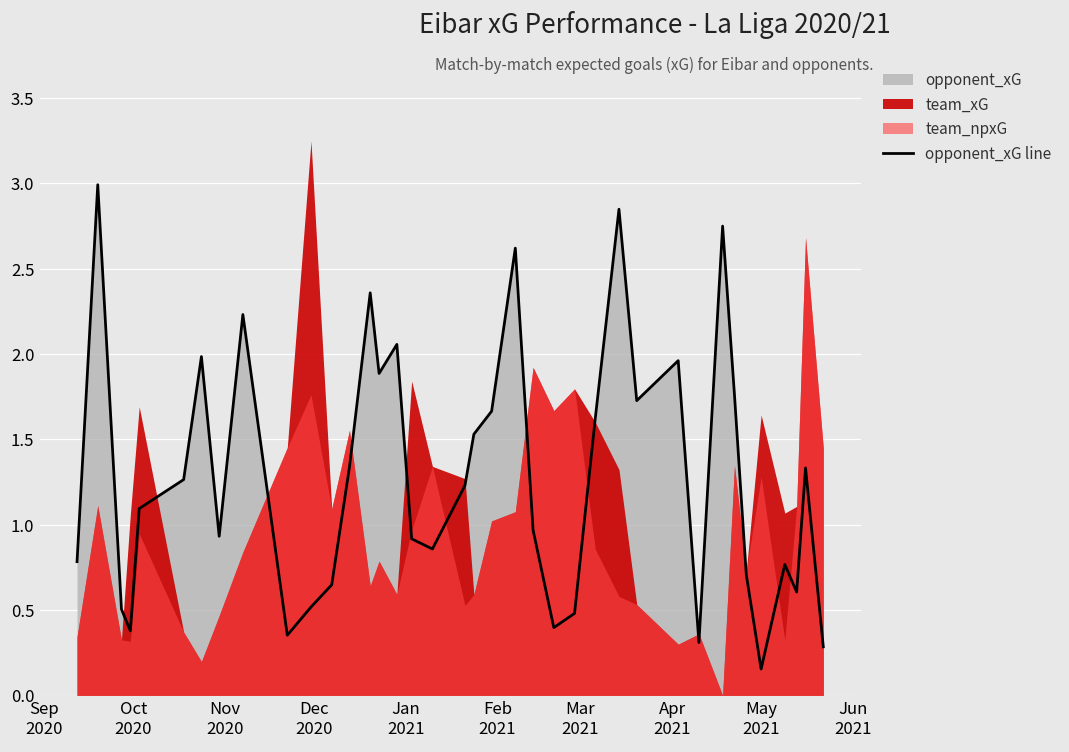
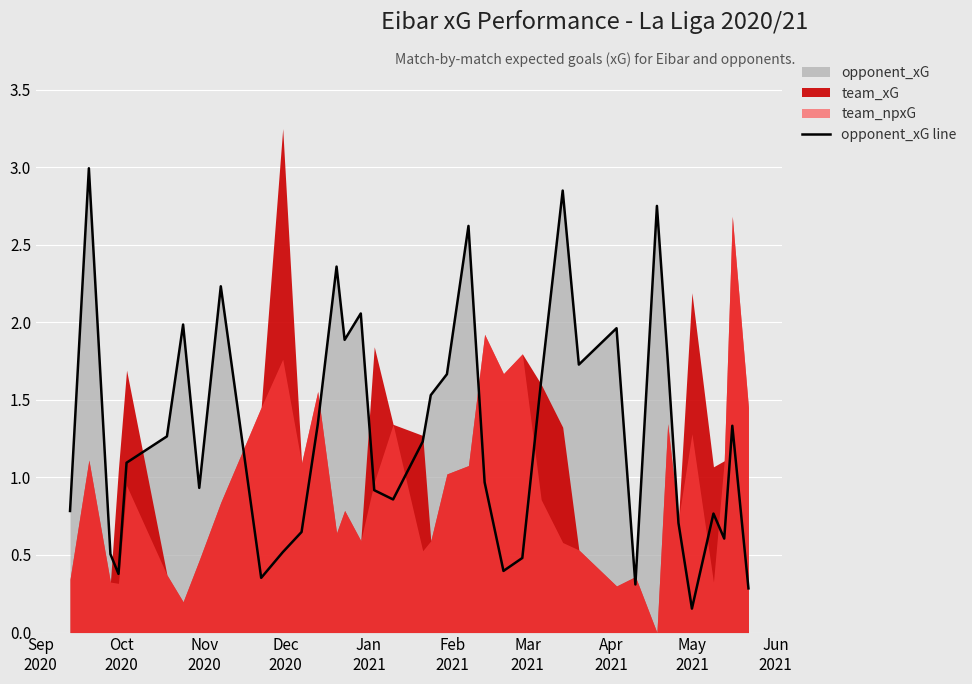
  {
    "opponent_xG": {
      "May 2021": 0.15
    },
    "team_xG": {
-     "May 2021": 1.64
+     "May 2021": 2.19
    },
    "team_npxG": {
      "May 2021": 1.28
    }
  }
